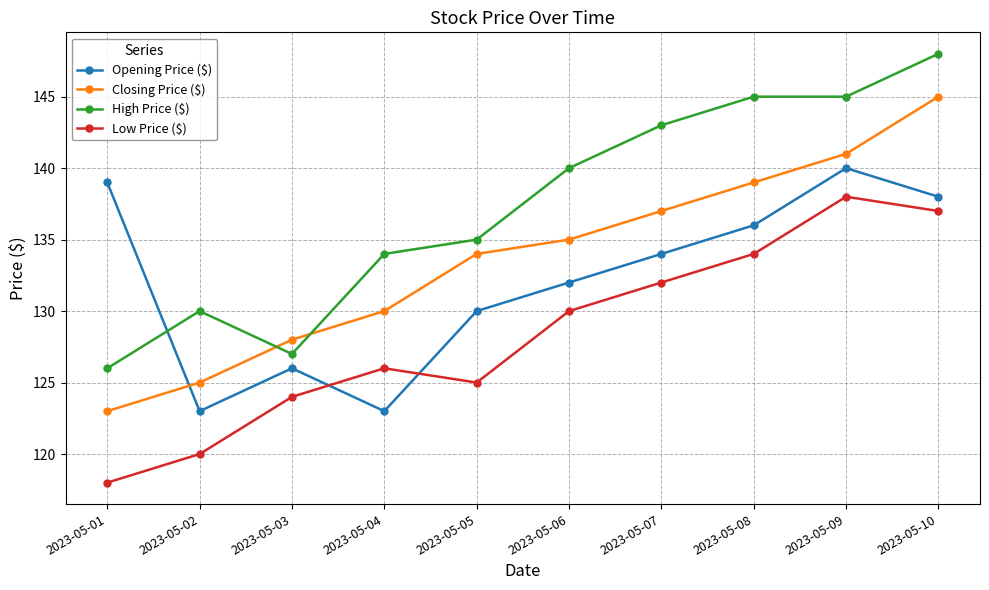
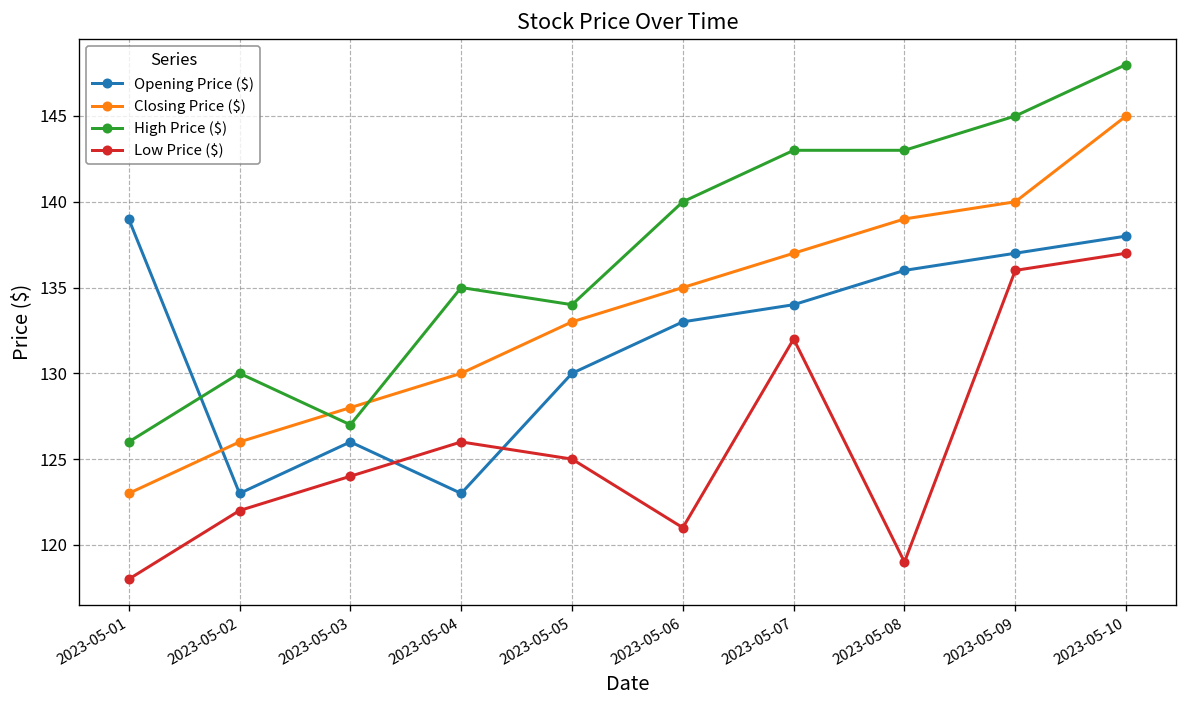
  {
    "Opening Price ($)": {
      "2023-05-01": 139,
      "2023-05-02": 123,
      "2023-05-03": 126,
      "2023-05-04": 123,
      "2023-05-05": 130,
-     "2023-05-06": 132,
+     "2023-05-06": 133,
      "2023-05-07": 134,
      "2023-05-08": 136,
-     "2023-05-09": 140,
+     "2023-05-09": 137,
      "2023-05-10": 138
    },
    "Closing Price ($)": {
      "2023-05-01": 123,
-     "2023-05-02": 125,
+     "2023-05-02": 126,
      "2023-05-03": 128,
      "2023-05-04": 130,
-     "2023-05-05": 134,
+     "2023-05-05": 133,
      "2023-05-06": 135,
      "2023-05-07": 137,
      "2023-05-08": 139,
-     "2023-05-09": 141,
+     "2023-05-09": 140,
      "2023-05-10": 145
    },
    "High Price ($)": {
      "2023-05-01": 126,
      "2023-05-02": 130,
      "2023-05-03": 127,
-     "2023-05-04": 134,
-     "2023-05-05": 135,
+     "2023-05-04": 135,
+     "2023-05-05": 134,
      "2023-05-06": 140,
      "2023-05-07": 143,
-     "2023-05-08": 145,
+     "2023-05-08": 143,
      "2023-05-09": 145,
      "2023-05-10": 148
    },
    "Low Price ($)": {
      "2023-05-01": 118,
-     "2023-05-02": 120,
+     "2023-05-02": 122,
      "2023-05-03": 124,
      "2023-05-04": 126,
      "2023-05-05": 125,
-     "2023-05-06": 130,
+     "2023-05-06": 121,
      "2023-05-07": 132,
-     "2023-05-08": 134,
-     "2023-05-09": 138,
+     "2023-05-08": 119,
+     "2023-05-09": 136,
      "2023-05-10": 137
    }
  }
